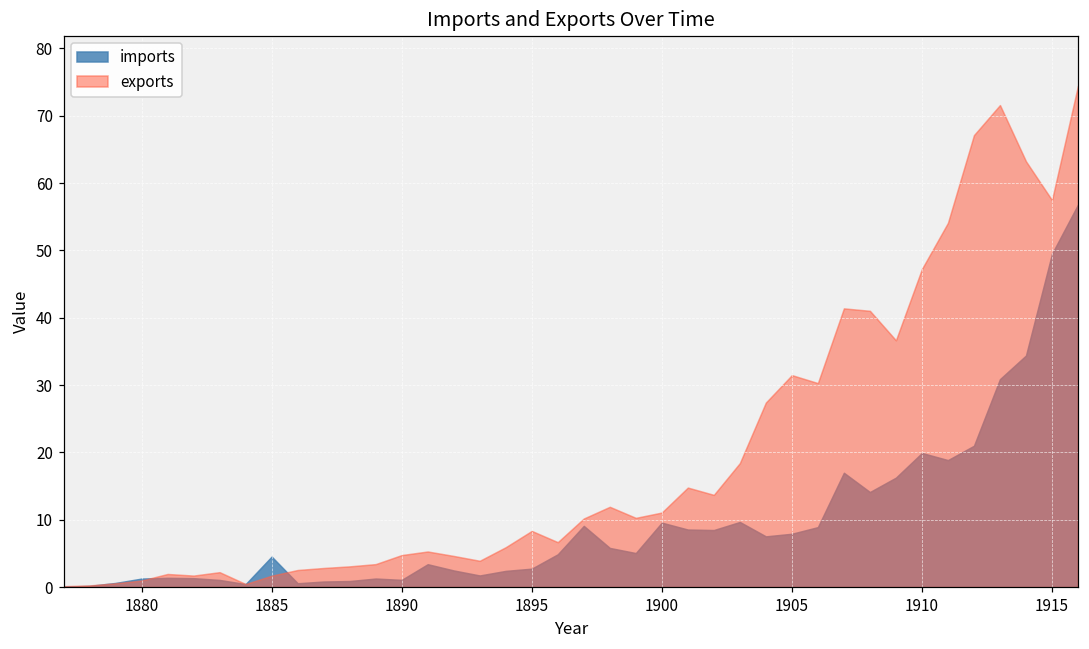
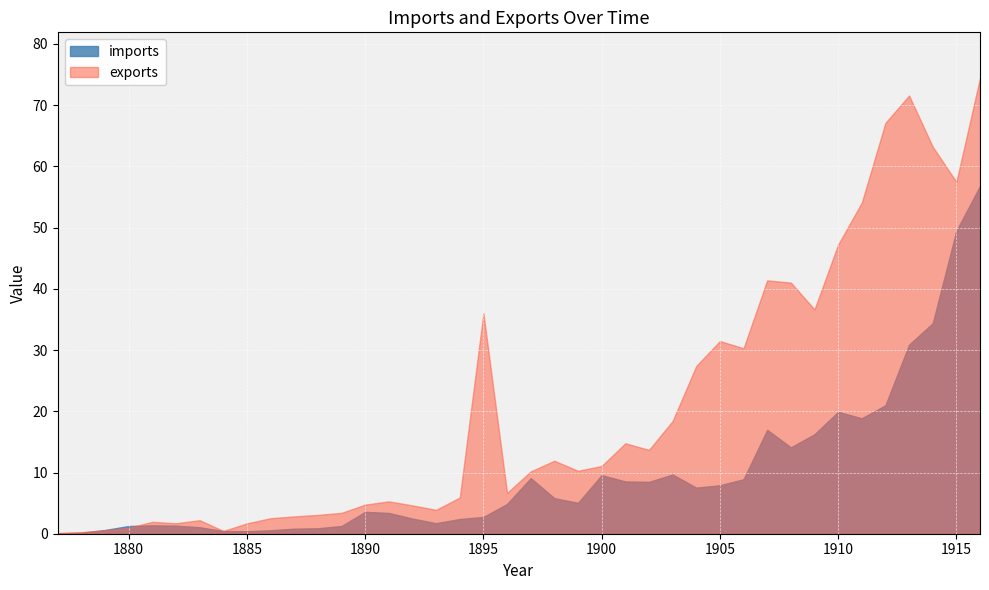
  {
    "imports": {
-     "1885": 5,
-     "1890": 1,
+     "1885": 0,
+     "1890": 4,
      "1895": 3,
      "1900": 10,
      "1905": 8,
      "1910": 20,
      "1915": 49
    },
    "exports": {
      "1885": 2,
      "1890": 5,
-     "1895": 8,
+     "1895": 36,
      "1900": 11,
      "1905": 31,
      "1910": 47,
      "1915": 57
    }
  }
